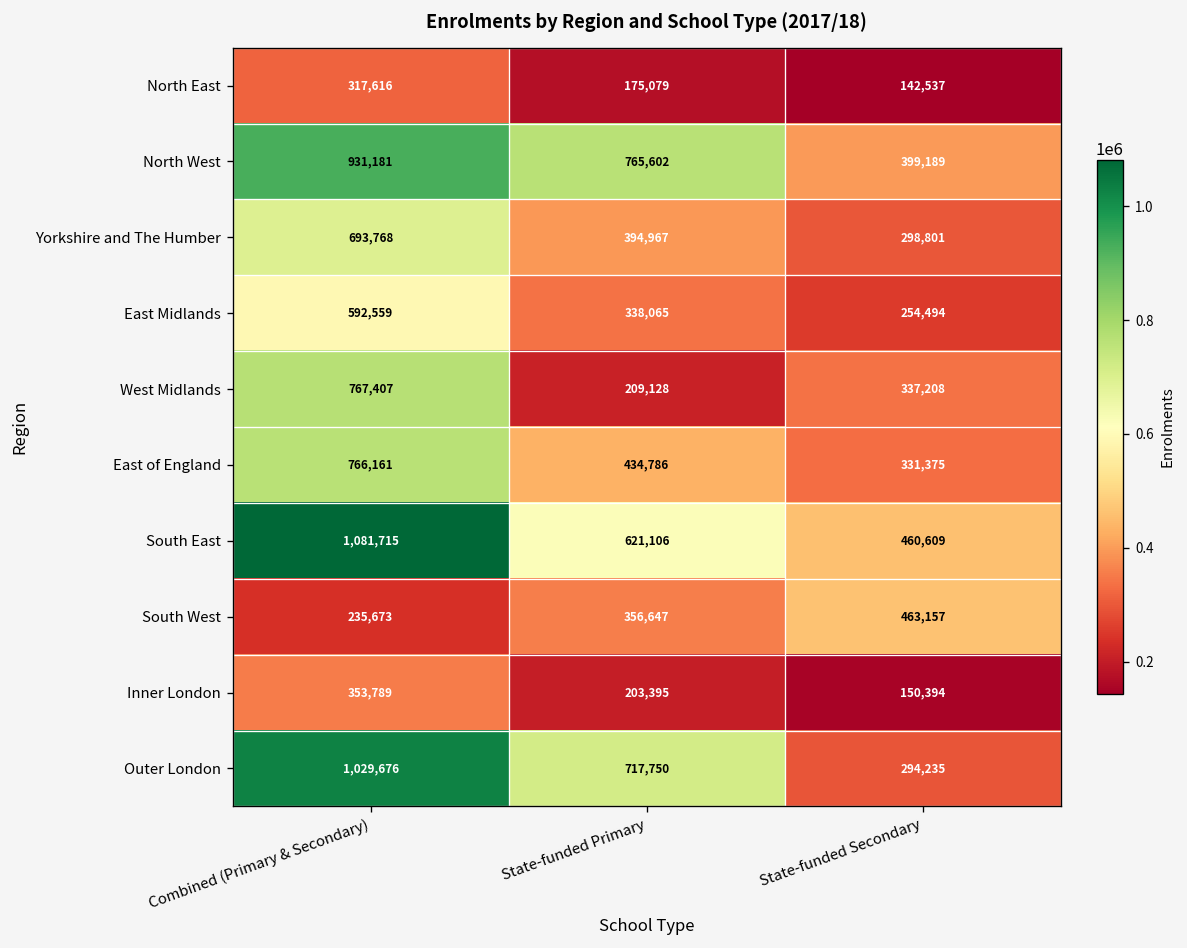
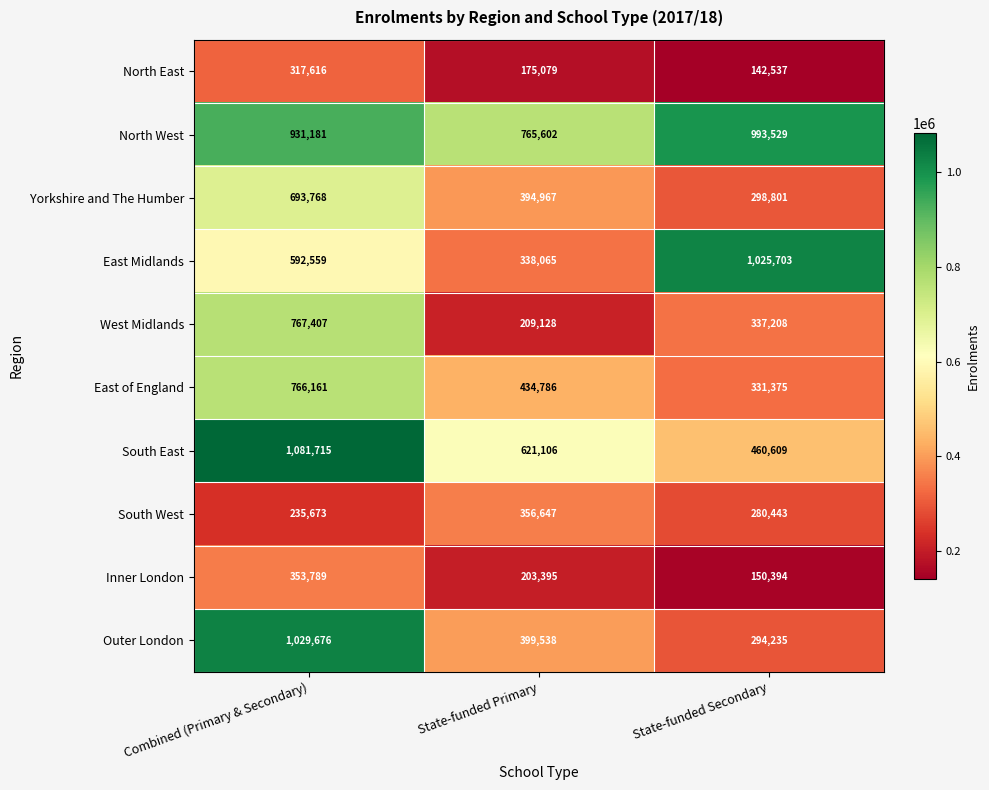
  {
    "North East": {
      "Combined (Primary & Secondary)": "317,616",
      "State-funded Primary": "175,079",
      "State-funded Secondary": "142,537"
    },
    "North West": {
      "Combined (Primary & Secondary)": "931,181",
      "State-funded Primary": "765,602",
-     "State-funded Secondary": "399,189"
+     "State-funded Secondary": "993,529"
    },
    "Yorkshire and The Humber": {
      "Combined (Primary & Secondary)": "693,768",
      "State-funded Primary": "394,967",
      "State-funded Secondary": "298,801"
    },
    "East Midlands": {
      "Combined (Primary & Secondary)": "592,559",
      "State-funded Primary": "338,065",
-     "State-funded Secondary": "254,494"
+     "State-funded Secondary": "1,025,703"
    },
    "West Midlands": {
      "Combined (Primary & Secondary)": "767,407",
      "State-funded Primary": "209,128",
      "State-funded Secondary": "337,208"
    },
    "East of England": {
      "Combined (Primary & Secondary)": "766,161",
      "State-funded Primary": "434,786",
      "State-funded Secondary": "331,375"
    },
    "South East": {
      "Combined (Primary & Secondary)": "1,081,715",
      "State-funded Primary": "621,106",
      "State-funded Secondary": "460,609"
    },
    "South West": {
      "Combined (Primary & Secondary)": "235,673",
      "State-funded Primary": "356,647",
-     "State-funded Secondary": "463,157"
+     "State-funded Secondary": "280,443"
    },
    "Inner London": {
      "Combined (Primary & Secondary)": "353,789",
      "State-funded Primary": "203,395",
      "State-funded Secondary": "150,394"
    },
    "Outer London": {
      "Combined (Primary & Secondary)": "1,029,676",
-     "State-funded Primary": "717,750",
+     "State-funded Primary": "399,538",
      "State-funded Secondary": "294,235"
    }
  }
